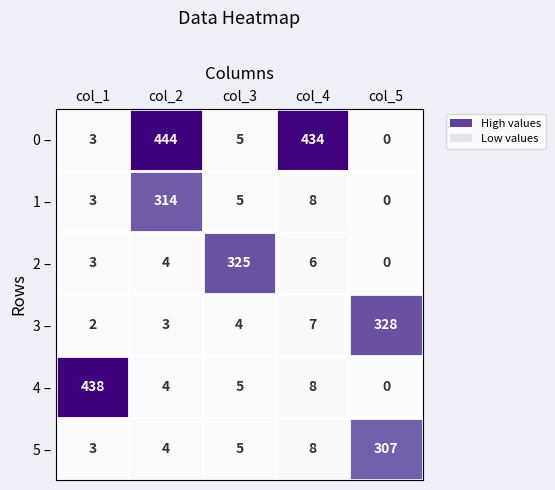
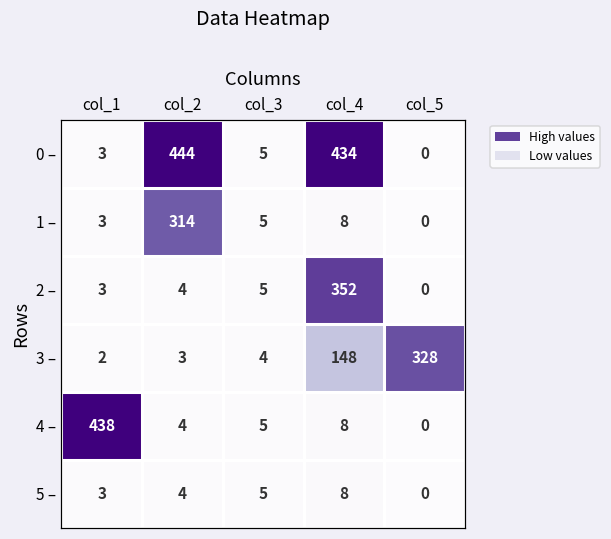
  {
    "0 –": {
      "col_1": 3,
      "col_2": 444,
      "col_3": 5,
      "col_4": 434,
      "col_5": 0
    },
    "1 –": {
      "col_1": 3,
      "col_2": 314,
      "col_3": 5,
      "col_4": 8,
      "col_5": 0
    },
    "2 –": {
      "col_1": 3,
      "col_2": 4,
-     "col_3": 325,
-     "col_4": 6,
+     "col_3": 5,
+     "col_4": 352,
      "col_5": 0
    },
    "3 –": {
      "col_1": 2,
      "col_2": 3,
      "col_3": 4,
-     "col_4": 7,
+     "col_4": 148,
      "col_5": 328
    },
    "4 –": {
      "col_1": 438,
      "col_2": 4,
      "col_3": 5,
      "col_4": 8,
      "col_5": 0
    },
    "5 –": {
      "col_1": 3,
      "col_2": 4,
      "col_3": 5,
      "col_4": 8,
-     "col_5": 307
+     "col_5": 0
    }
  }
